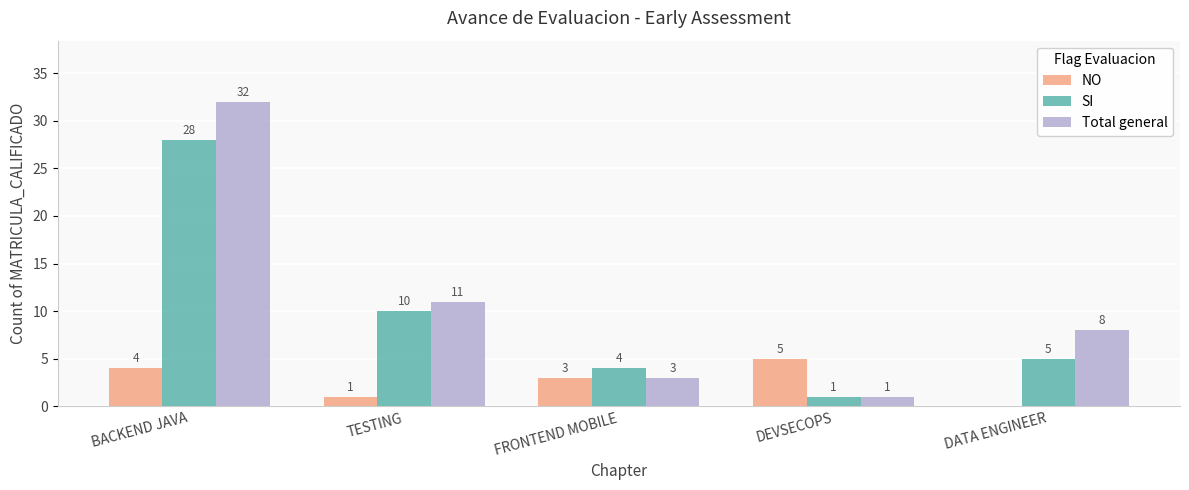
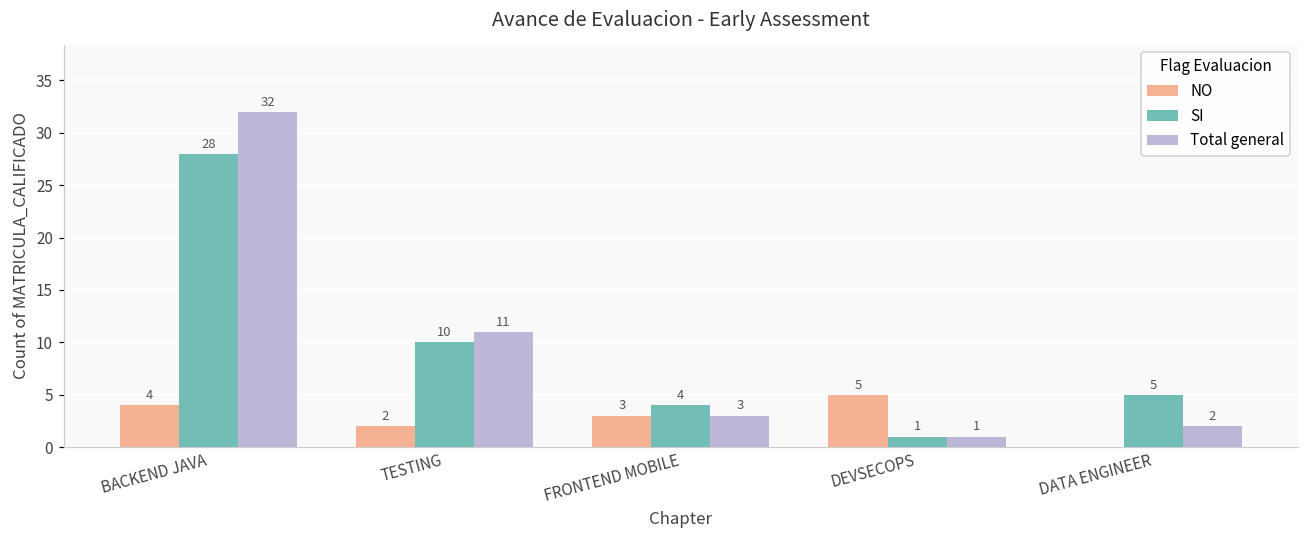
  {
    "NO": {
      "BACKEND JAVA": 4,
-     "TESTING": 1,
+     "TESTING": 2,
      "FRONTEND MOBILE": 3,
      "DEVSECOPS": 5
    },
    "SI": {
      "BACKEND JAVA": 28,
      "TESTING": 10,
      "FRONTEND MOBILE": 4,
      "DEVSECOPS": 1,
      "DATA ENGINEER": 5
    },
    "Total general": {
      "BACKEND JAVA": 32,
      "TESTING": 11,
      "FRONTEND MOBILE": 3,
      "DEVSECOPS": 1,
-     "DATA ENGINEER": 8
+     "DATA ENGINEER": 2
    }
  }
